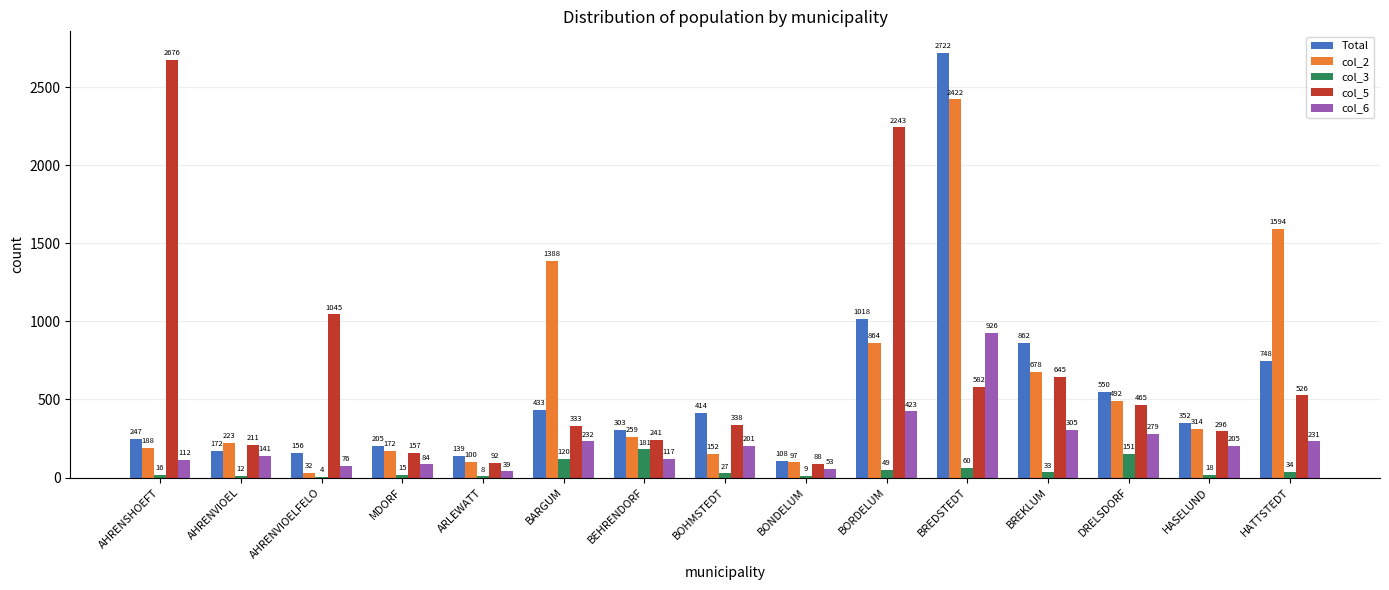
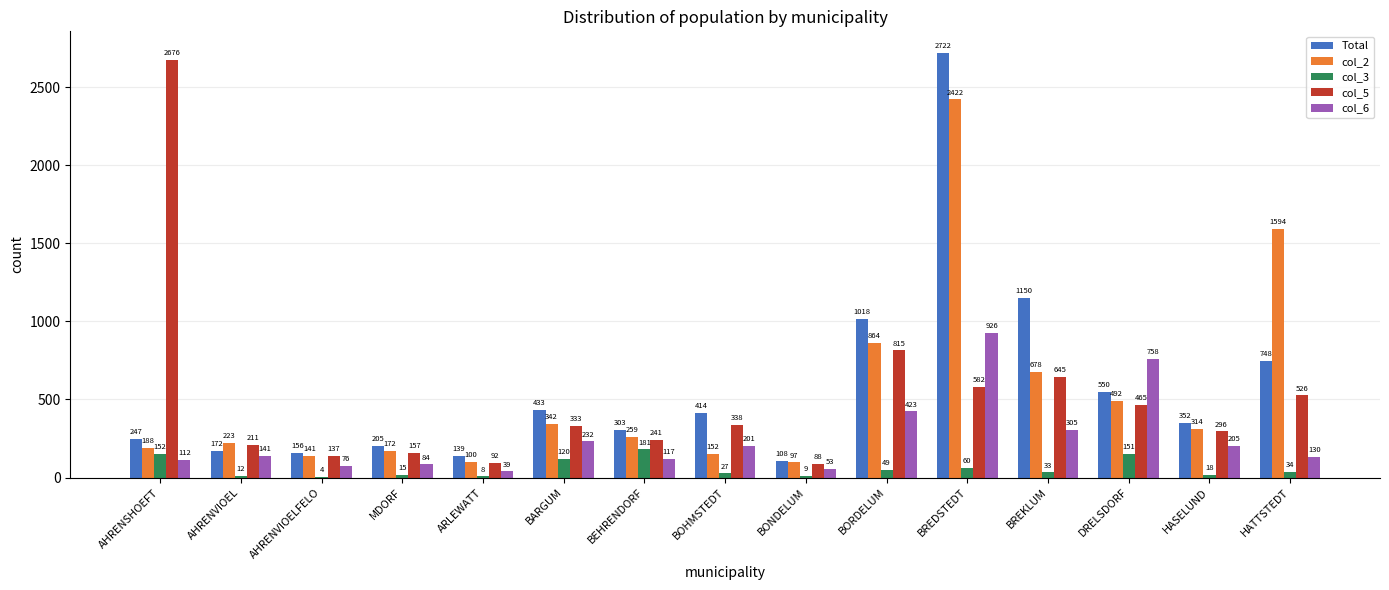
  {
    "Total": {
      "AHRENSHOEFT": 247,
      "AHRENVIOEL": 172,
      "AHRENVIOELFELO": 156,
      "MDORF": 205,
      "ARLEWATT": 139,
      "BARGUM": 433,
      "BEHRENDORF": 303,
      "BOHMSTEDT": 414,
      "BONDELUM": 108,
      "BORDELUM": 1018,
      "BREDSTEDT": 2722,
-     "BREKLUM": 862,
+     "BREKLUM": 1150,
      "DRELSDORF": 550,
      "HASELUND": 352,
      "HATTSTEDT": 748
    },
    "col_2": {
      "AHRENSHOEFT": 188,
      "AHRENVIOEL": 223,
-     "AHRENVIOELFELO": 32,
+     "AHRENVIOELFELO": 141,
      "MDORF": 172,
      "ARLEWATT": 100,
-     "BARGUM": 1388,
+     "BARGUM": 342,
      "BEHRENDORF": 259,
      "BOHMSTEDT": 152,
      "BONDELUM": 97,
      "BORDELUM": 864,
      "BREDSTEDT": 2422,
      "BREKLUM": 678,
      "DRELSDORF": 492,
      "HASELUND": 314,
      "HATTSTEDT": 1594
    },
    "col_3": {
-     "AHRENSHOEFT": 16,
+     "AHRENSHOEFT": 152,
      "AHRENVIOEL": 12,
      "AHRENVIOELFELO": 4,
      "MDORF": 15,
      "ARLEWATT": 8,
      "BARGUM": 120,
      "BEHRENDORF": 181,
      "BOHMSTEDT": 27,
      "BONDELUM": 9,
      "BORDELUM": 49,
      "BREDSTEDT": 60,
      "BREKLUM": 33,
      "DRELSDORF": 151,
      "HASELUND": 18,
      "HATTSTEDT": 34
    },
    "col_5": {
      "AHRENSHOEFT": 2676,
      "AHRENVIOEL": 211,
-     "AHRENVIOELFELO": 1045,
+     "AHRENVIOELFELO": 137,
      "MDORF": 157,
      "ARLEWATT": 92,
      "BARGUM": 333,
      "BEHRENDORF": 241,
      "BOHMSTEDT": 338,
      "BONDELUM": 88,
-     "BORDELUM": 2243,
+     "BORDELUM": 815,
      "BREDSTEDT": 582,
      "BREKLUM": 645,
      "DRELSDORF": 465,
      "HASELUND": 296,
      "HATTSTEDT": 526
    },
    "col_6": {
      "AHRENSHOEFT": 112,
      "AHRENVIOEL": 141,
      "AHRENVIOELFELO": 76,
      "MDORF": 84,
      "ARLEWATT": 39,
      "BARGUM": 232,
      "BEHRENDORF": 117,
      "BOHMSTEDT": 201,
      "BONDELUM": 53,
      "BORDELUM": 423,
      "BREDSTEDT": 926,
      "BREKLUM": 305,
-     "DRELSDORF": 279,
+     "DRELSDORF": 758,
      "HASELUND": 205,
-     "HATTSTEDT": 231
+     "HATTSTEDT": 130
    }
  }
